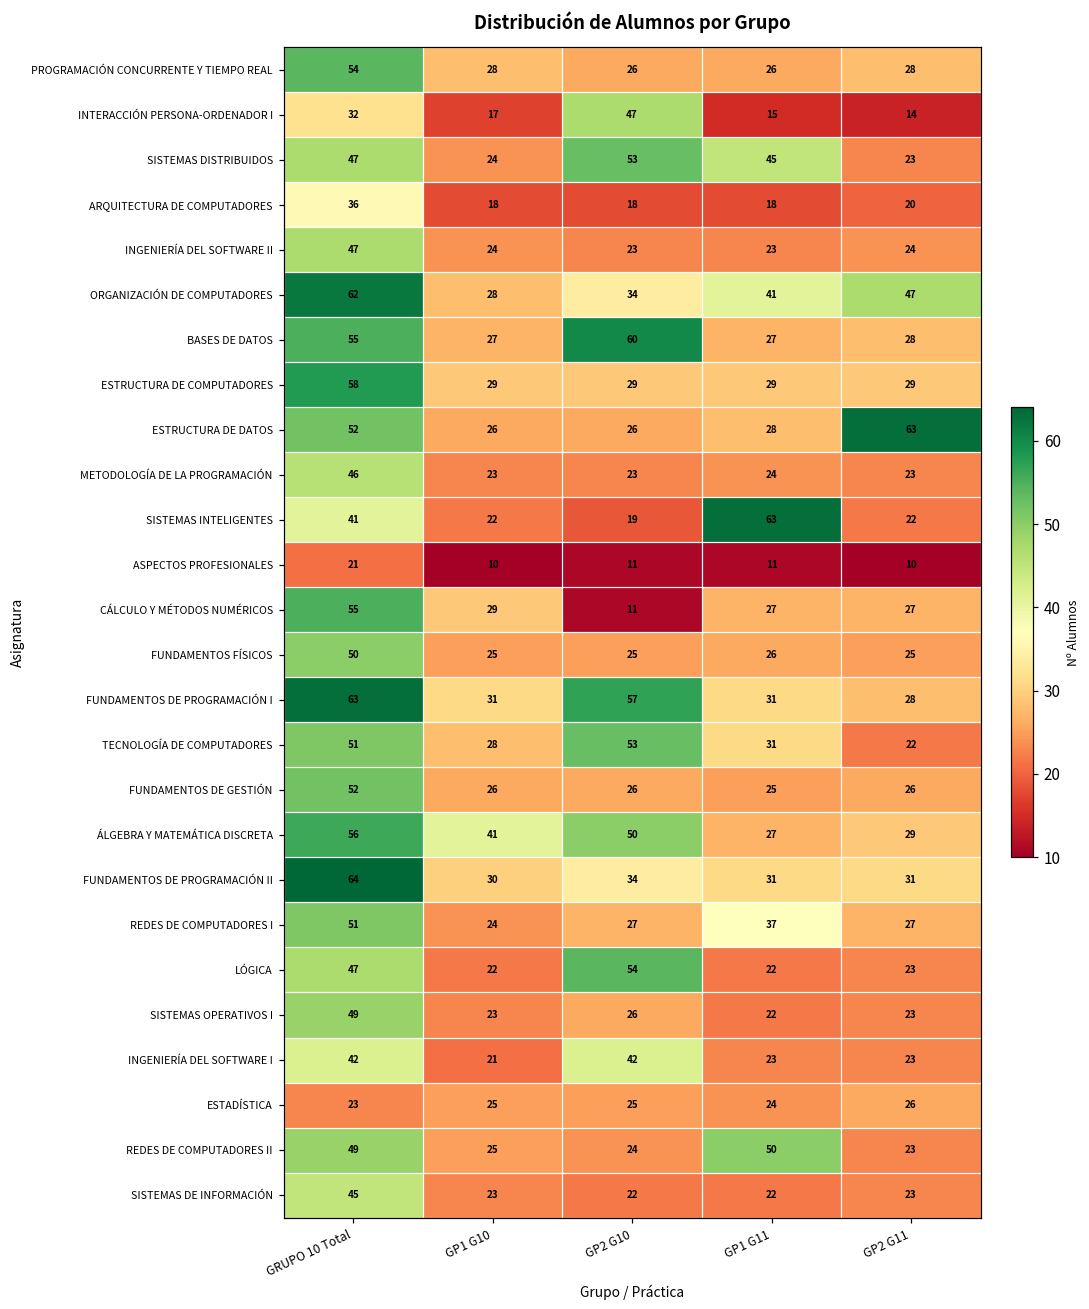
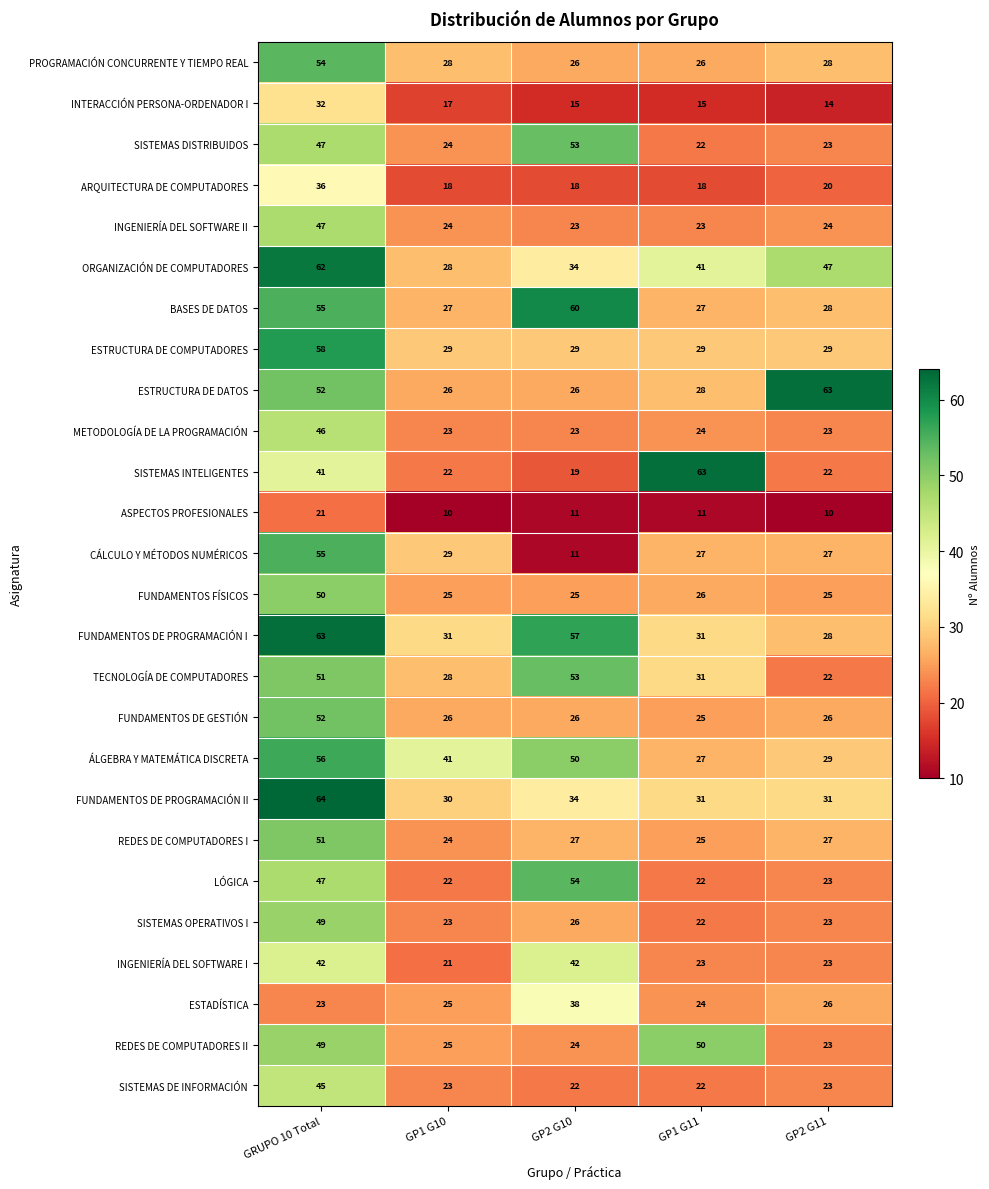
  {
    "PROGRAMACIÓN CONCURRENTE Y TIEMPO REAL": {
      "GRUPO 10 Total": 54,
      "GP1 G10": 28,
      "GP2 G10": 26,
      "GP1 G11": 26,
      "GP2 G11": 28
    },
    "INTERACCIÓN PERSONA-ORDENADOR I": {
      "GRUPO 10 Total": 32,
      "GP1 G10": 17,
-     "GP2 G10": 47,
+     "GP2 G10": 15,
      "GP1 G11": 15,
      "GP2 G11": 14
    },
    "SISTEMAS DISTRIBUIDOS": {
      "GRUPO 10 Total": 47,
      "GP1 G10": 24,
      "GP2 G10": 53,
-     "GP1 G11": 45,
+     "GP1 G11": 22,
      "GP2 G11": 23
    },
    "ARQUITECTURA DE COMPUTADORES": {
      "GRUPO 10 Total": 36,
      "GP1 G10": 18,
      "GP2 G10": 18,
      "GP1 G11": 18,
      "GP2 G11": 20
    },
    "INGENIERÍA DEL SOFTWARE II": {
      "GRUPO 10 Total": 47,
      "GP1 G10": 24,
      "GP2 G10": 23,
      "GP1 G11": 23,
      "GP2 G11": 24
    },
    "ORGANIZACIÓN DE COMPUTADORES": {
      "GRUPO 10 Total": 62,
      "GP1 G10": 28,
      "GP2 G10": 34,
      "GP1 G11": 41,
      "GP2 G11": 47
    },
    "BASES DE DATOS": {
      "GRUPO 10 Total": 55,
      "GP1 G10": 27,
      "GP2 G10": 60,
      "GP1 G11": 27,
      "GP2 G11": 28
    },
    "ESTRUCTURA DE COMPUTADORES": {
      "GRUPO 10 Total": 58,
      "GP1 G10": 29,
      "GP2 G10": 29,
      "GP1 G11": 29,
      "GP2 G11": 29
    },
    "ESTRUCTURA DE DATOS": {
      "GRUPO 10 Total": 52,
      "GP1 G10": 26,
      "GP2 G10": 26,
      "GP1 G11": 28,
      "GP2 G11": 63
    },
    "METODOLOGÍA DE LA PROGRAMACIÓN": {
      "GRUPO 10 Total": 46,
      "GP1 G10": 23,
      "GP2 G10": 23,
      "GP1 G11": 24,
      "GP2 G11": 23
    },
    "SISTEMAS INTELIGENTES": {
      "GRUPO 10 Total": 41,
      "GP1 G10": 22,
      "GP2 G10": 19,
      "GP1 G11": 63,
      "GP2 G11": 22
    },
    "ASPECTOS PROFESIONALES": {
      "GRUPO 10 Total": 21,
      "GP1 G10": 10,
      "GP2 G10": 11,
      "GP1 G11": 11,
      "GP2 G11": 10
    },
    "CÁLCULO Y MÉTODOS NUMÉRICOS": {
      "GRUPO 10 Total": 55,
      "GP1 G10": 29,
      "GP2 G10": 11,
      "GP1 G11": 27,
      "GP2 G11": 27
    },
    "FUNDAMENTOS FÍSICOS": {
      "GRUPO 10 Total": 50,
      "GP1 G10": 25,
      "GP2 G10": 25,
      "GP1 G11": 26,
      "GP2 G11": 25
    },
    "FUNDAMENTOS DE PROGRAMACIÓN I": {
      "GRUPO 10 Total": 63,
      "GP1 G10": 31,
      "GP2 G10": 57,
      "GP1 G11": 31,
      "GP2 G11": 28
    },
    "TECNOLOGÍA DE COMPUTADORES": {
      "GRUPO 10 Total": 51,
      "GP1 G10": 28,
      "GP2 G10": 53,
      "GP1 G11": 31,
      "GP2 G11": 22
    },
    "FUNDAMENTOS DE GESTIÓN": {
      "GRUPO 10 Total": 52,
      "GP1 G10": 26,
      "GP2 G10": 26,
      "GP1 G11": 25,
      "GP2 G11": 26
    },
    "ÁLGEBRA Y MATEMÁTICA DISCRETA": {
      "GRUPO 10 Total": 56,
      "GP1 G10": 41,
      "GP2 G10": 50,
      "GP1 G11": 27,
      "GP2 G11": 29
    },
    "FUNDAMENTOS DE PROGRAMACIÓN II": {
      "GRUPO 10 Total": 64,
      "GP1 G10": 30,
      "GP2 G10": 34,
      "GP1 G11": 31,
      "GP2 G11": 31
    },
    "REDES DE COMPUTADORES I": {
      "GRUPO 10 Total": 51,
      "GP1 G10": 24,
      "GP2 G10": 27,
-     "GP1 G11": 37,
+     "GP1 G11": 25,
      "GP2 G11": 27
    },
    "LÓGICA": {
      "GRUPO 10 Total": 47,
      "GP1 G10": 22,
      "GP2 G10": 54,
      "GP1 G11": 22,
      "GP2 G11": 23
    },
    "SISTEMAS OPERATIVOS I": {
      "GRUPO 10 Total": 49,
      "GP1 G10": 23,
      "GP2 G10": 26,
      "GP1 G11": 22,
      "GP2 G11": 23
    },
    "INGENIERÍA DEL SOFTWARE I": {
      "GRUPO 10 Total": 42,
      "GP1 G10": 21,
      "GP2 G10": 42,
      "GP1 G11": 23,
      "GP2 G11": 23
    },
    "ESTADÍSTICA": {
      "GRUPO 10 Total": 23,
      "GP1 G10": 25,
-     "GP2 G10": 25,
+     "GP2 G10": 38,
      "GP1 G11": 24,
      "GP2 G11": 26
    },
    "REDES DE COMPUTADORES II": {
      "GRUPO 10 Total": 49,
      "GP1 G10": 25,
      "GP2 G10": 24,
      "GP1 G11": 50,
      "GP2 G11": 23
    },
    "SISTEMAS DE INFORMACIÓN": {
      "GRUPO 10 Total": 45,
      "GP1 G10": 23,
      "GP2 G10": 22,
      "GP1 G11": 22,
      "GP2 G11": 23
    }
  }
